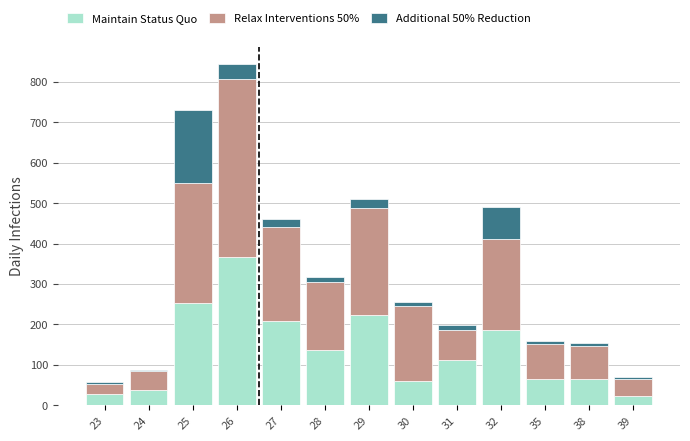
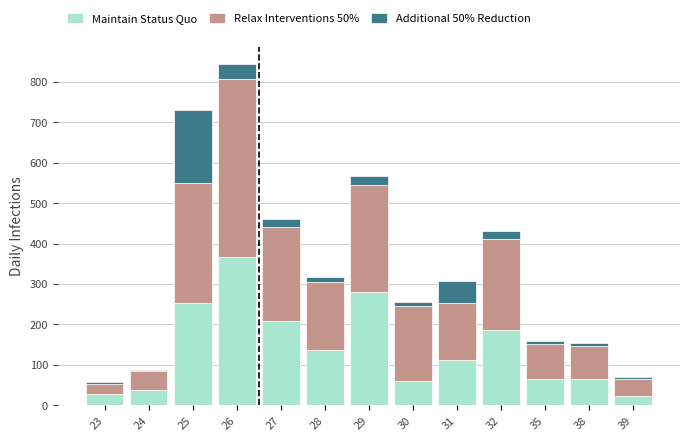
  {
    "Maintain Status Quo": {
      "23": 30,
      "24": 40,
      "25": 250,
      "26": 370,
      "27": 210,
      "28": 140,
-     "29": 220,
+     "29": 280,
      "30": 60,
      "31": 110,
      "32": 190,
      "35": 70,
      "38": 60,
      "39": 20
    },
    "Relax Interventions 50%": {
      "23": 30,
      "24": 50,
      "25": 300,
      "26": 440,
      "27": 230,
      "28": 170,
      "29": 260,
      "30": 190,
-     "31": 70,
+     "31": 140,
      "32": 230,
      "35": 90,
      "38": 80,
      "39": 40
    },
    "Additional 50% Reduction": {
      "25": 180,
      "26": 40,
      "27": 20,
      "28": 10,
      "29": 20,
      "30": 10,
-     "31": 10,
-     "32": 80,
+     "31": 50,
+     "32": 20,
      "35": 10,
      "38": 10
    }
  }
